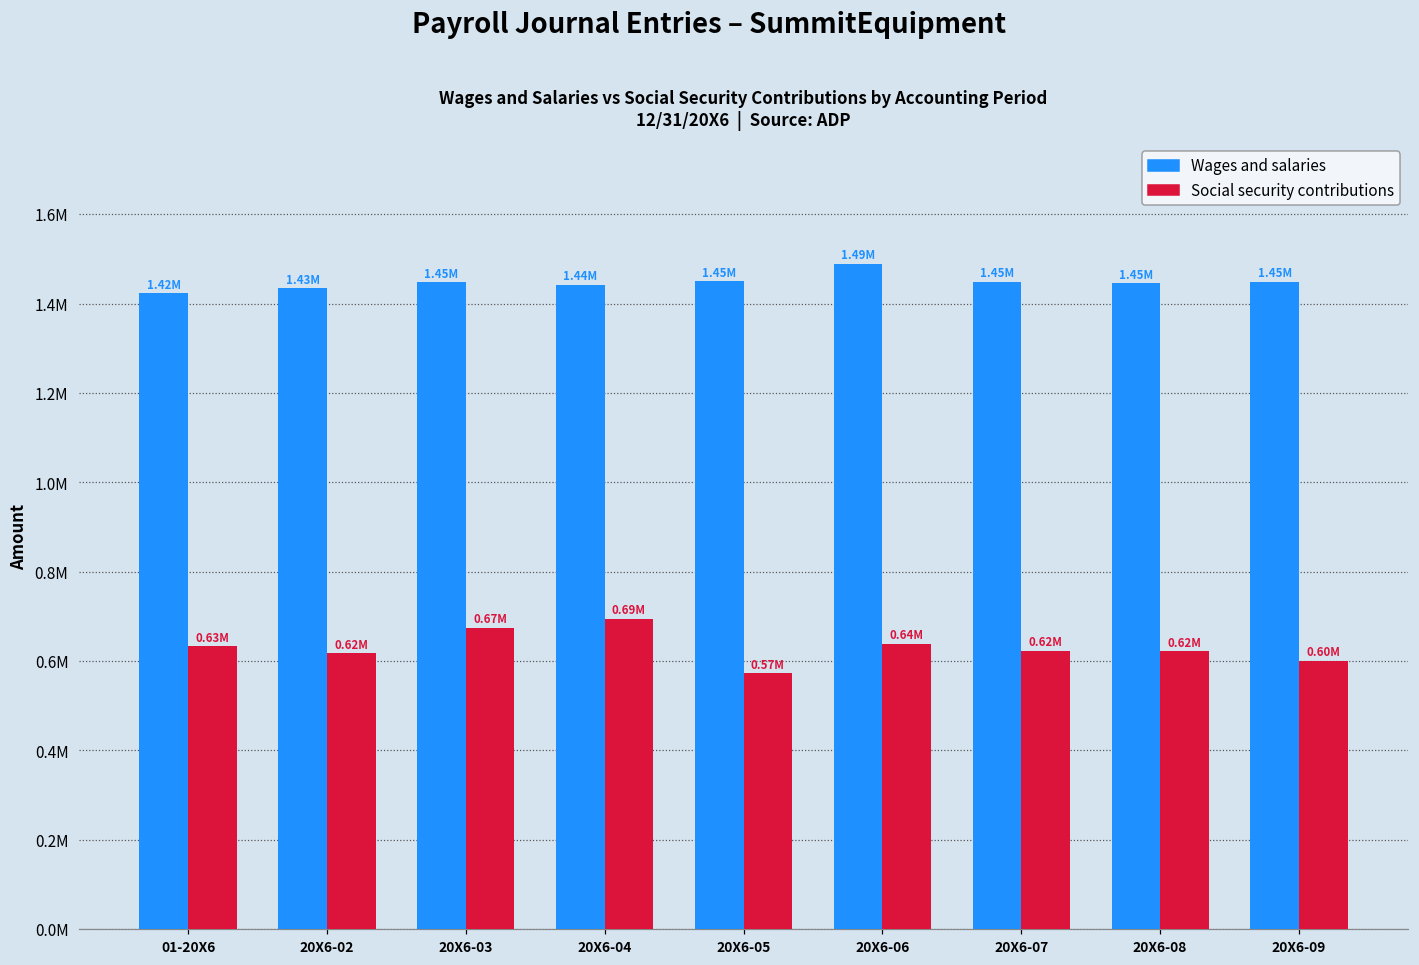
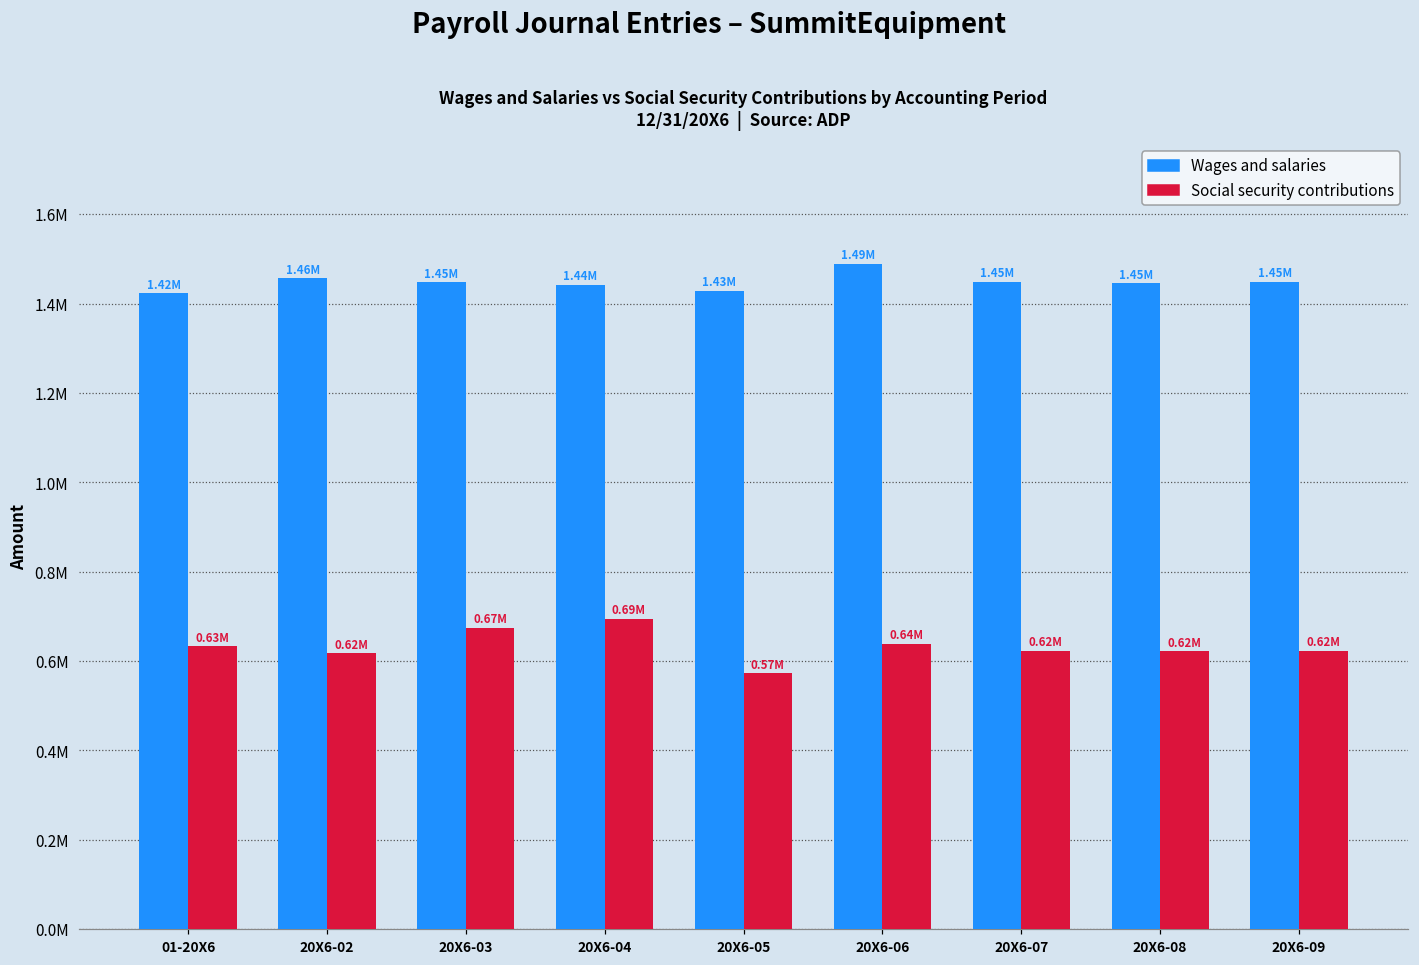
  {
    "Wages and salaries": {
      "01-20X6": "1.42M",
-     "20X6-02": "1.43M",
+     "20X6-02": "1.46M",
      "20X6-03": "1.45M",
      "20X6-04": "1.44M",
-     "20X6-05": "1.45M",
+     "20X6-05": "1.43M",
      "20X6-06": "1.49M",
      "20X6-07": "1.45M",
      "20X6-08": "1.45M",
      "20X6-09": "1.45M"
    },
    "Social security contributions": {
      "01-20X6": "0.63M",
      "20X6-02": "0.62M",
      "20X6-03": "0.67M",
      "20X6-04": "0.69M",
      "20X6-05": "0.57M",
      "20X6-06": "0.64M",
      "20X6-07": "0.62M",
      "20X6-08": "0.62M",
-     "20X6-09": "0.60M"
+     "20X6-09": "0.62M"
    }
  }
